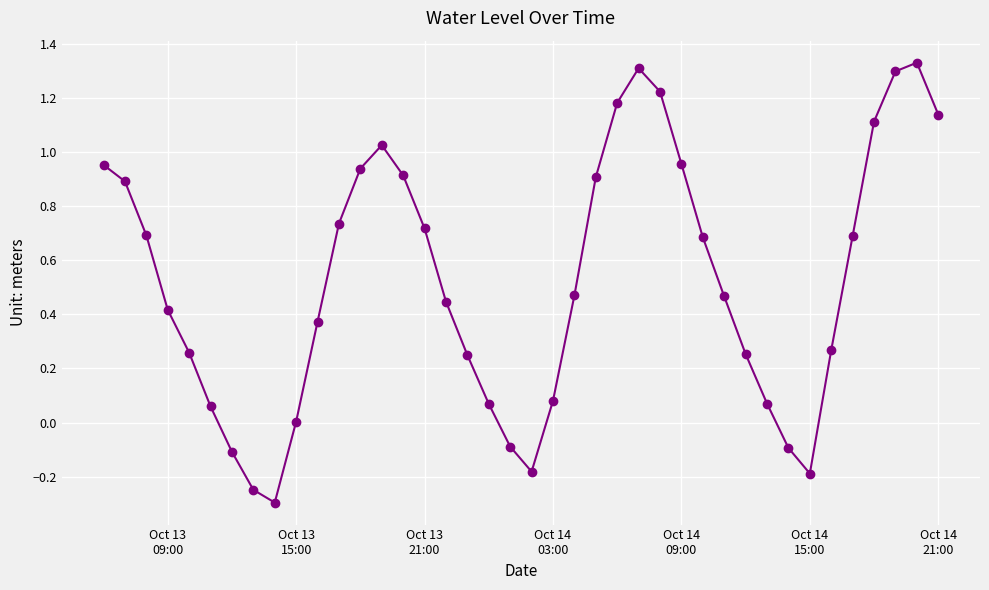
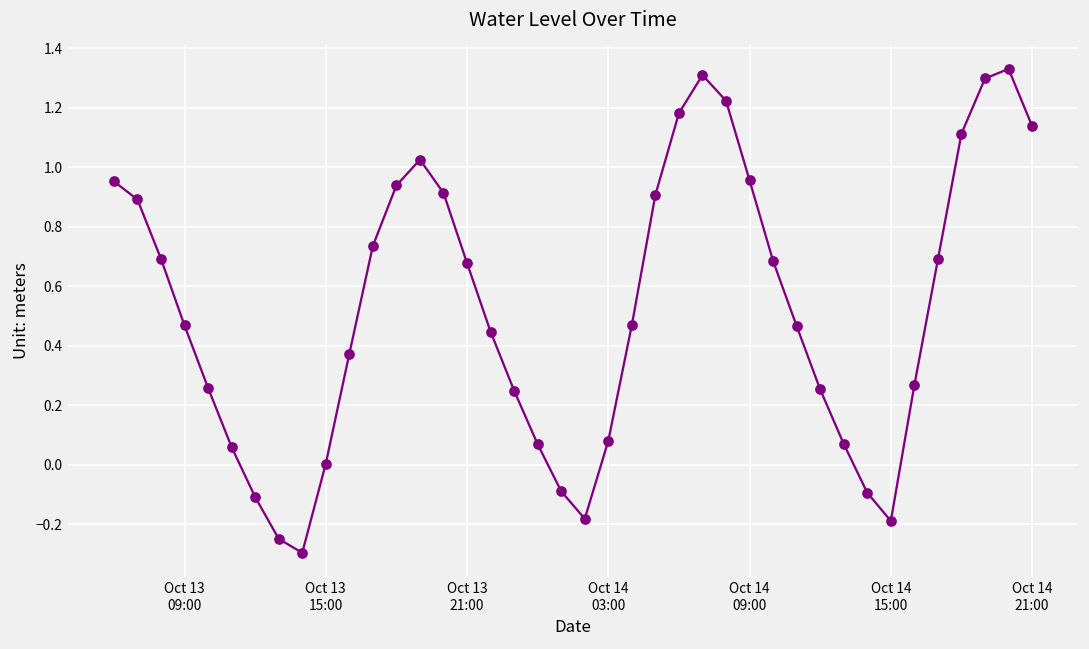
  {
-   "Oct 13 09:00": 0.42,
+   "Oct 13 09:00": 0.47,
    "Oct 13 15:00": 0.00,
-   "Oct 13 21:00": 0.72,
+   "Oct 13 21:00": 0.68,
    "Oct 14 03:00": 0.08,
    "Oct 14 09:00": 0.96,
    "Oct 14 15:00": -0.19,
    "Oct 14 21:00": 1.14
  }
